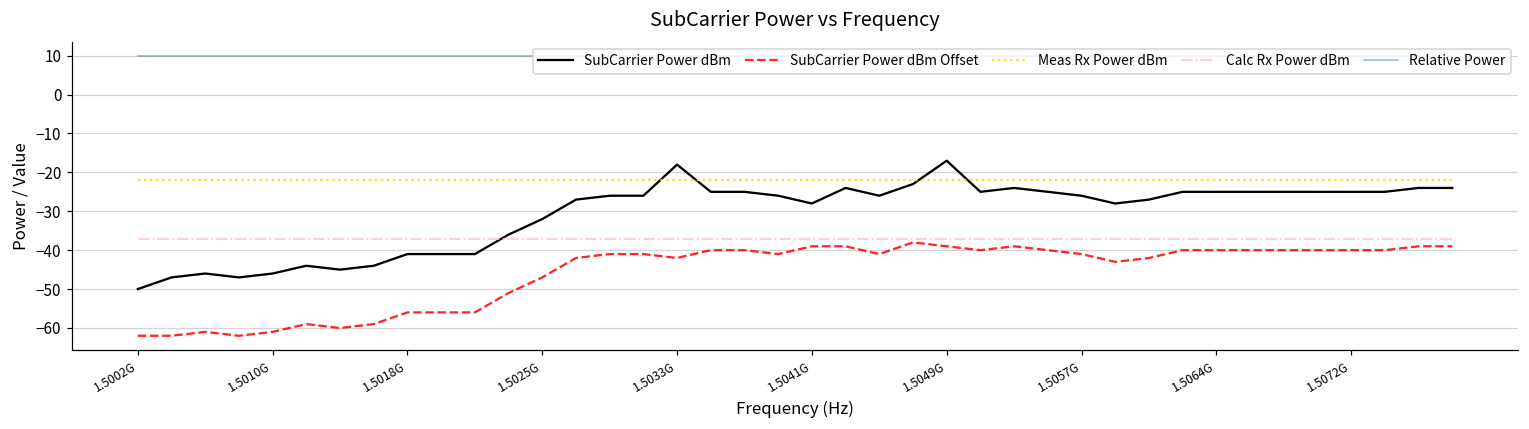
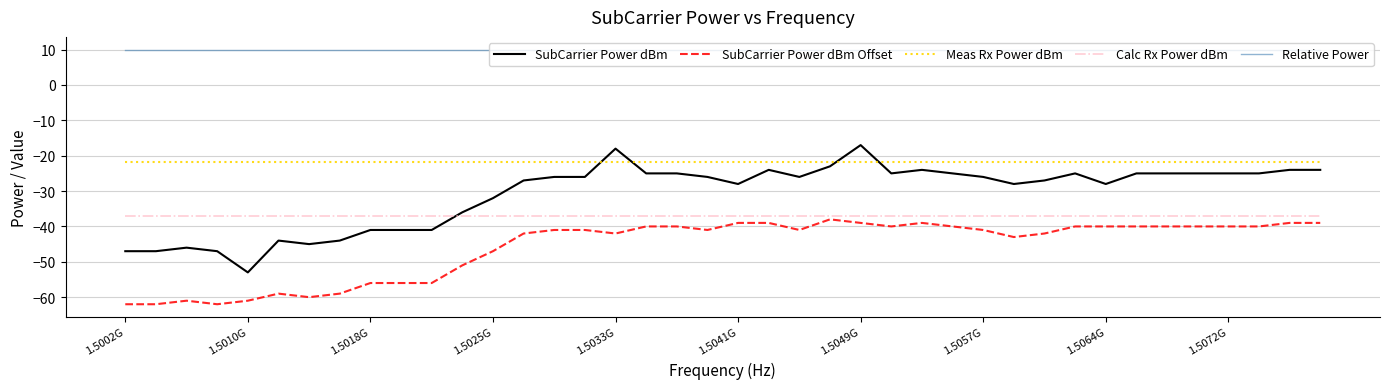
  {
    "SubCarrier Power dBm": {
-     "1.5002G": -50,
-     "1.5010G": -46,
+     "1.5002G": -47,
+     "1.5010G": -53,
      "1.5018G": -41,
      "1.5025G": -32,
      "1.5033G": -18,
      "1.5041G": -28,
      "1.5049G": -17,
      "1.5057G": -26,
-     "1.5064G": -25,
+     "1.5064G": -28,
      "1.5072G": -25
    },
    "SubCarrier Power dBm Offset": {
      "1.5002G": -62,
      "1.5010G": -61,
      "1.5018G": -56,
      "1.5025G": -47,
      "1.5033G": -42,
      "1.5041G": -39,
      "1.5049G": -39,
      "1.5057G": -41,
      "1.5064G": -40,
      "1.5072G": -40
    },
    "Meas Rx Power dBm": {
      "1.5002G": -22,
      "1.5010G": -22,
      "1.5018G": -22,
      "1.5025G": -22,
      "1.5033G": -22,
      "1.5041G": -22,
      "1.5049G": -22,
      "1.5057G": -22,
      "1.5064G": -22,
      "1.5072G": -22
    },
    "Calc Rx Power dBm": {
      "1.5002G": -37,
      "1.5010G": -37,
      "1.5018G": -37,
      "1.5025G": -37,
      "1.5033G": -37,
      "1.5041G": -37,
      "1.5049G": -37,
      "1.5057G": -37,
      "1.5064G": -37,
      "1.5072G": -37
    },
    "Relative Power": {
      "1.5002G": 10,
      "1.5010G": 10,
      "1.5018G": 10
    }
  }
